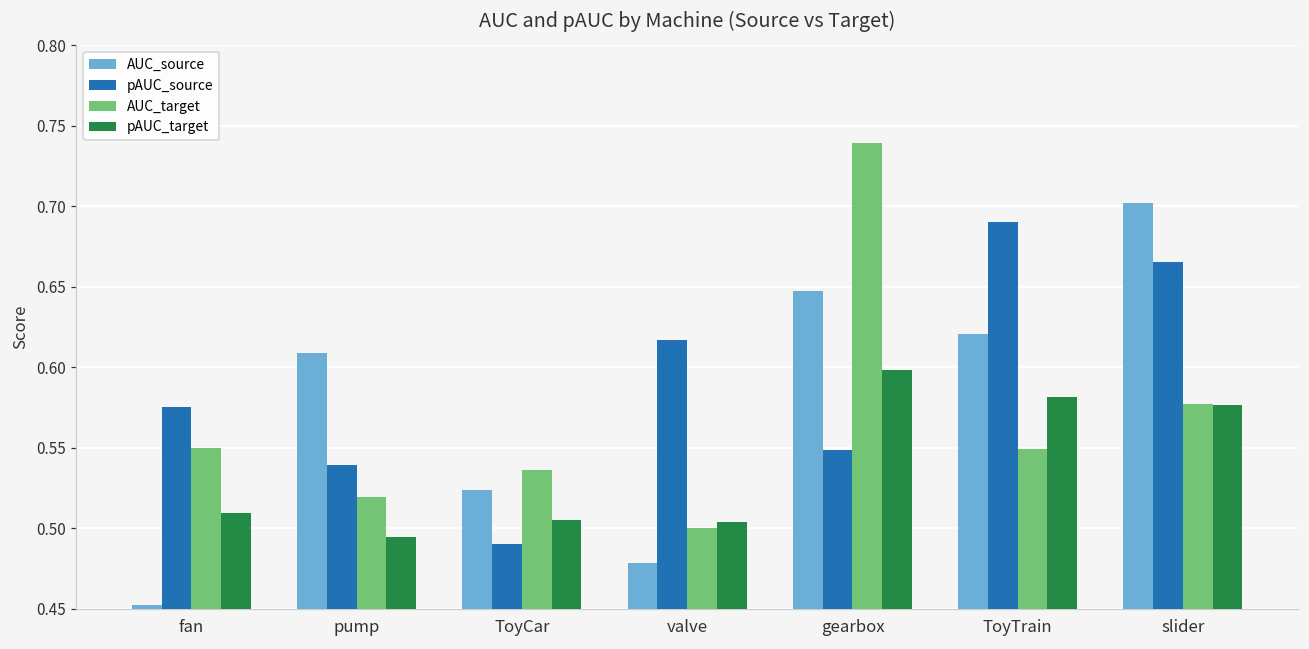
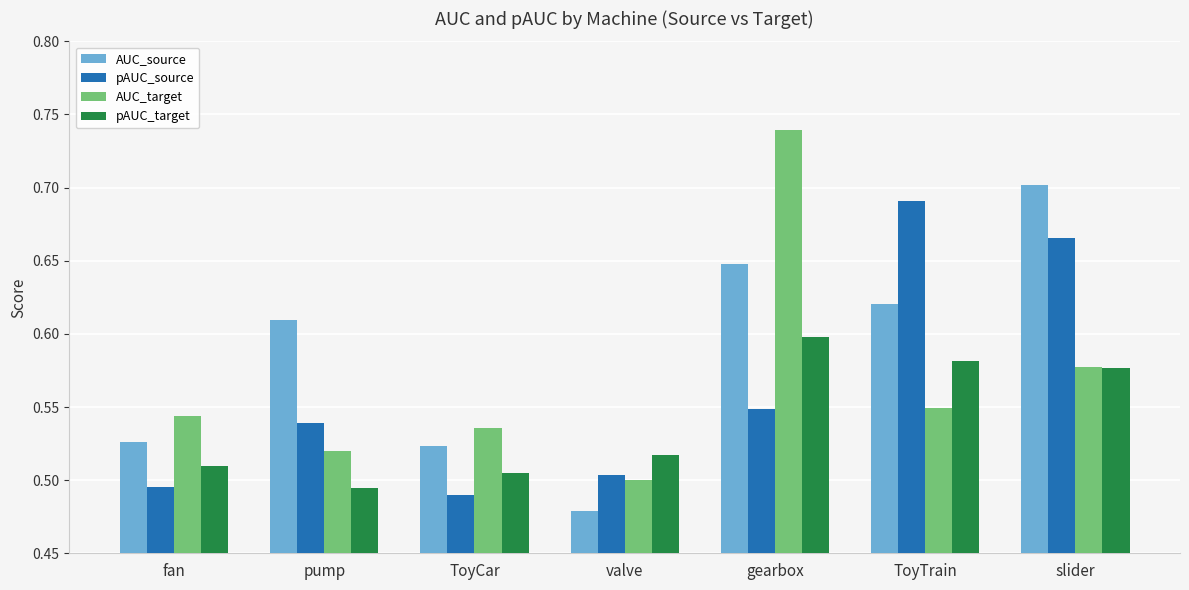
  {
    "AUC_source": {
-     "fan": 0.452,
+     "fan": 0.526,
      "pump": 0.609,
      "ToyCar": 0.524,
      "valve": 0.479,
      "gearbox": 0.648,
      "ToyTrain": 0.621,
      "slider": 0.702
    },
    "pAUC_source": {
-     "fan": 0.575,
+     "fan": 0.495,
      "pump": 0.539,
      "ToyCar": 0.490,
-     "valve": 0.617,
+     "valve": 0.504,
      "gearbox": 0.548,
      "ToyTrain": 0.691,
      "slider": 0.666
    },
    "AUC_target": {
-     "fan": 0.550,
+     "fan": 0.544,
      "pump": 0.520,
      "ToyCar": 0.536,
      "valve": 0.500,
      "gearbox": 0.739,
      "ToyTrain": 0.550,
      "slider": 0.577
    },
    "pAUC_target": {
      "fan": 0.509,
      "pump": 0.495,
      "ToyCar": 0.505,
-     "valve": 0.504,
+     "valve": 0.517,
      "gearbox": 0.598,
      "ToyTrain": 0.581,
      "slider": 0.577
    }
  }
